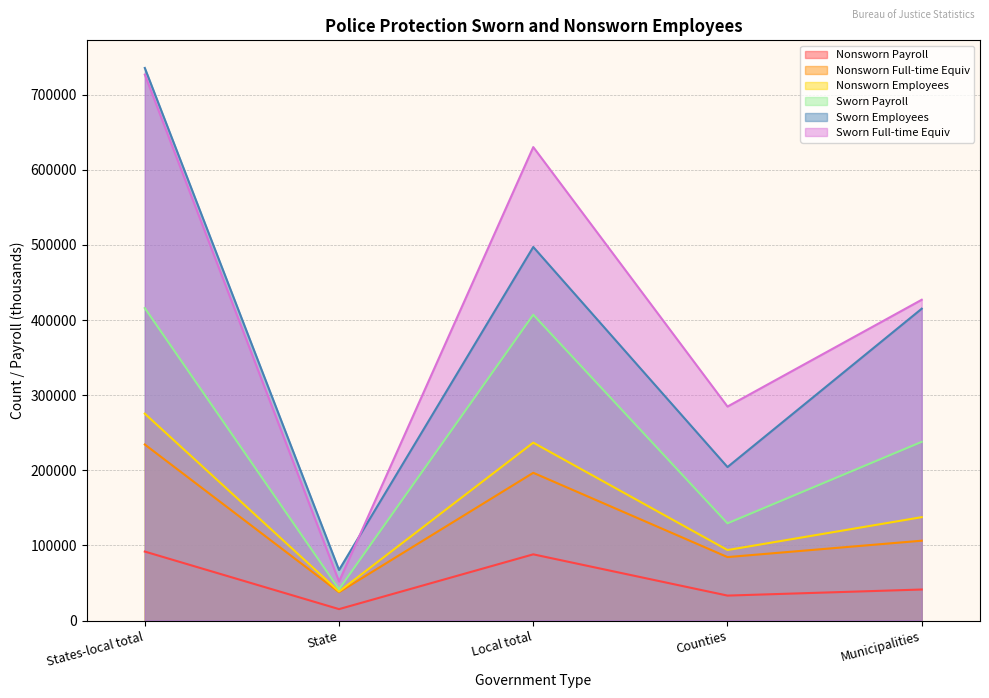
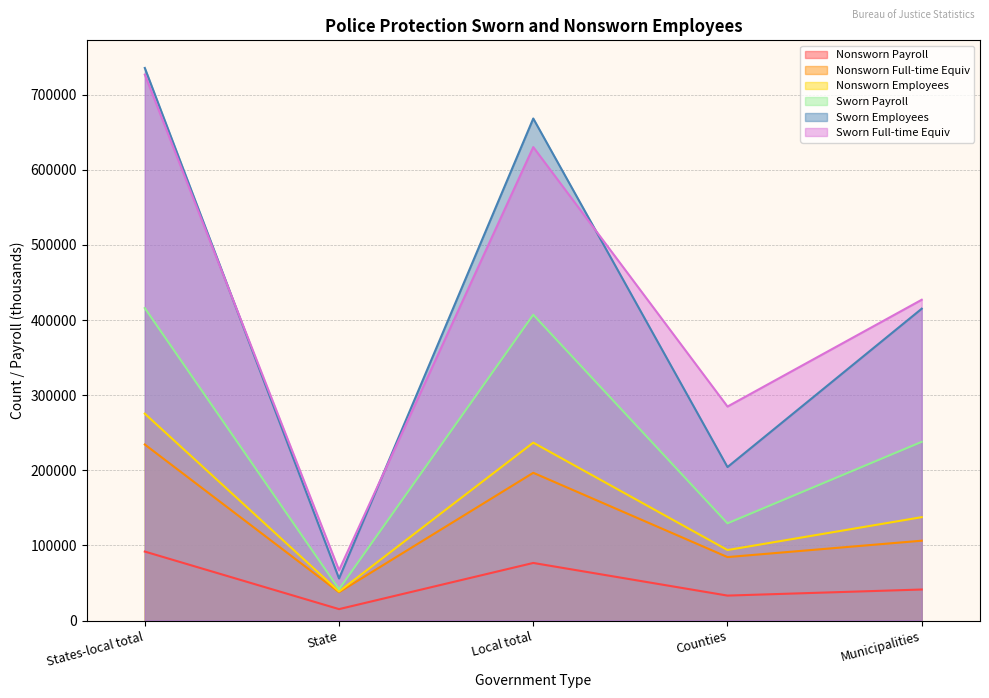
  {
    "Nonsworn Payroll": {
      "States-local total": 90000,
      "State": 20000,
-     "Local total": 90000,
+     "Local total": 80000,
      "Counties": 30000,
      "Municipalities": 40000
    },
    "Sworn Payroll": {
      "States-local total": 420000,
      "Local total": 410000,
      "Counties": 130000,
      "Municipalities": 240000
    },
    "Sworn Employees": {
      "States-local total": 740000,
-     "State": 70000,
-     "Local total": 500000,
+     "State": 60000,
+     "Local total": 670000,
      "Counties": 200000,
      "Municipalities": 420000
    },
    "Sworn Full-time Equiv": {
      "States-local total": 730000,
-     "State": 50000,
+     "State": 70000,
      "Local total": 630000,
      "Counties": 280000,
      "Municipalities": 430000
    }
  }
